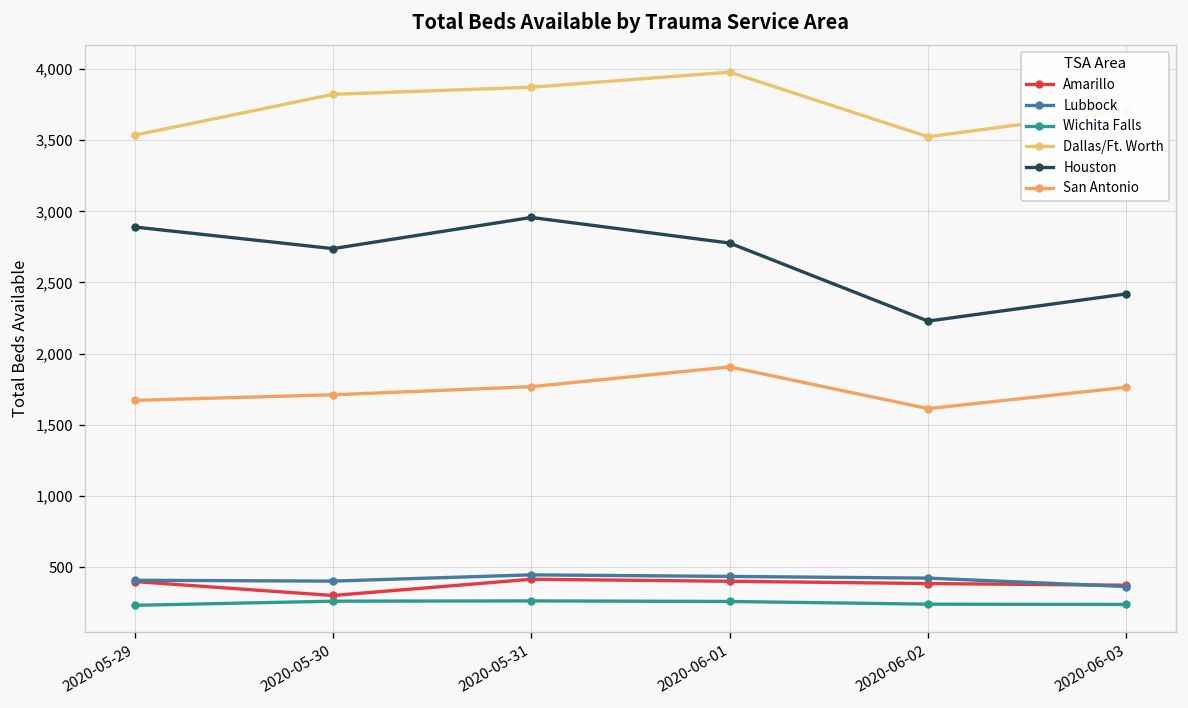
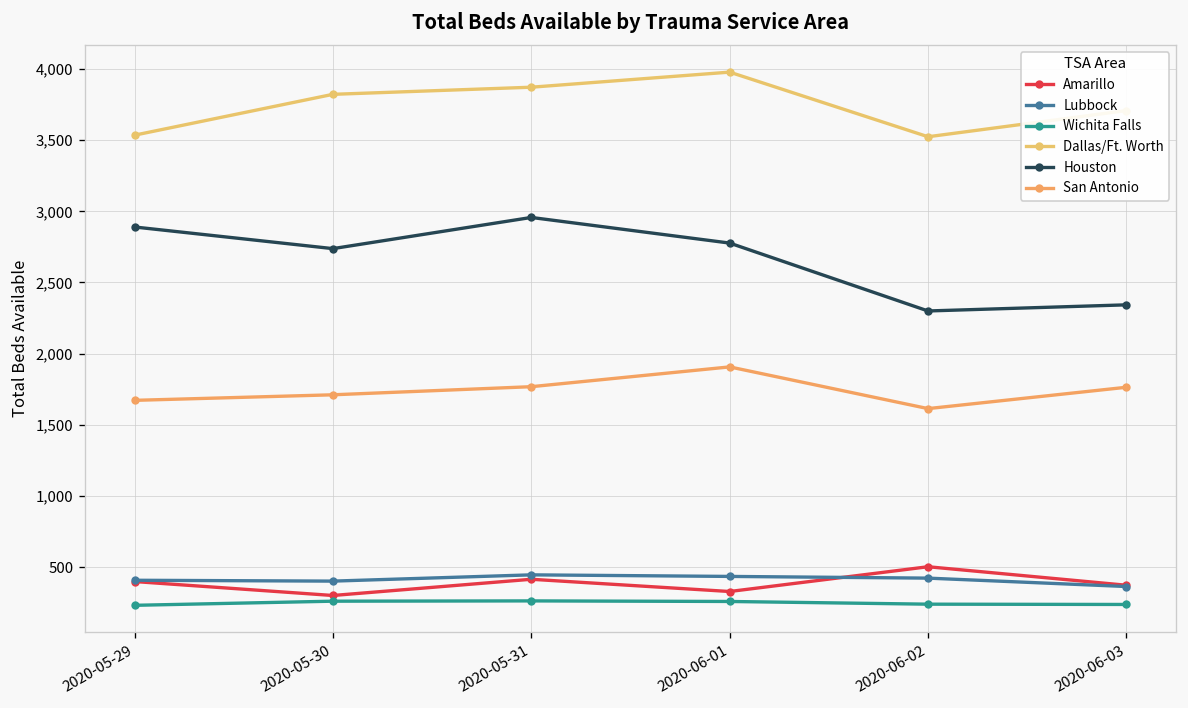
  {
    "Amarillo": {
      "2020-05-30": "300",
      "2020-05-31": "420",
-     "2020-06-01": "400",
-     "2020-06-02": "390"
+     "2020-06-01": "330",
+     "2020-06-02": "500"
    },
    "Houston": {
      "2020-05-29": "2,890",
      "2020-05-30": "2,740",
      "2020-05-31": "2,960",
      "2020-06-01": "2,780",
-     "2020-06-02": "2,230",
-     "2020-06-03": "2,420"
+     "2020-06-02": "2,300",
+     "2020-06-03": "2,340"
    }
  }
